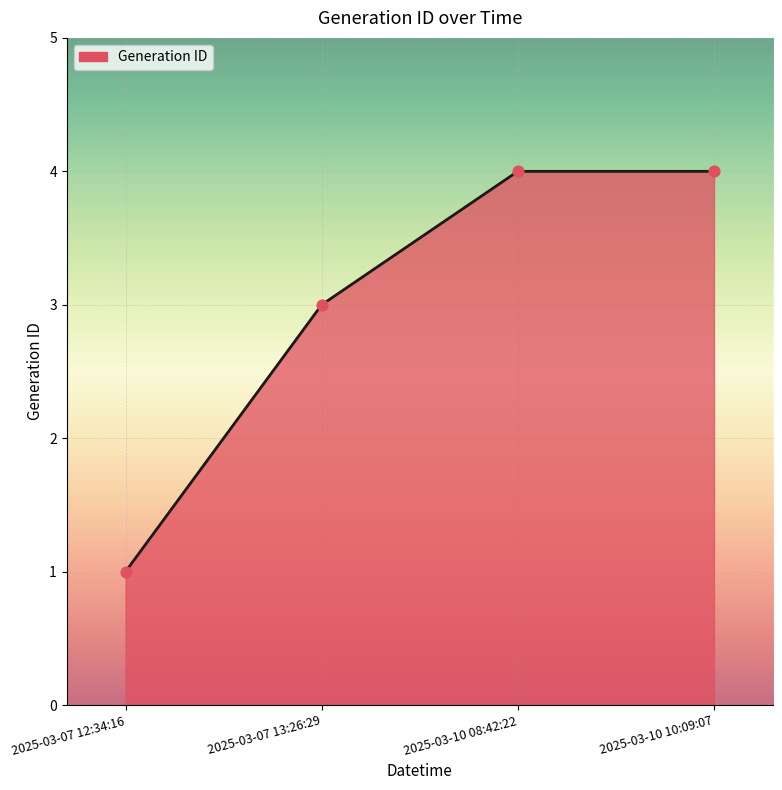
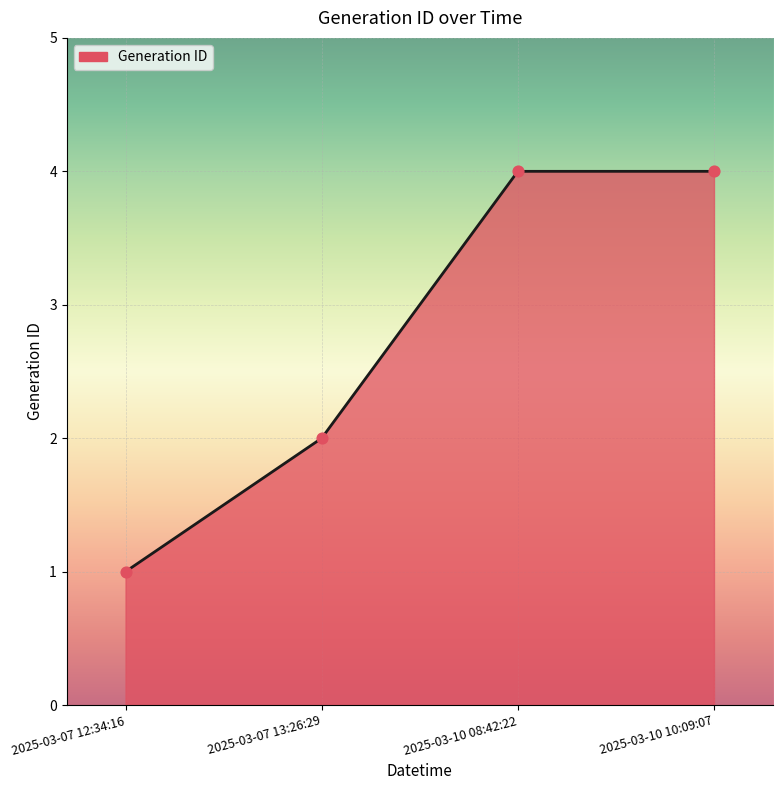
  {
    "2025-03-07 12:34:16": 1,
-   "2025-03-07 13:26:29": 3,
+   "2025-03-07 13:26:29": 2,
    "2025-03-10 08:42:22": 4,
    "2025-03-10 10:09:07": 4
  }
